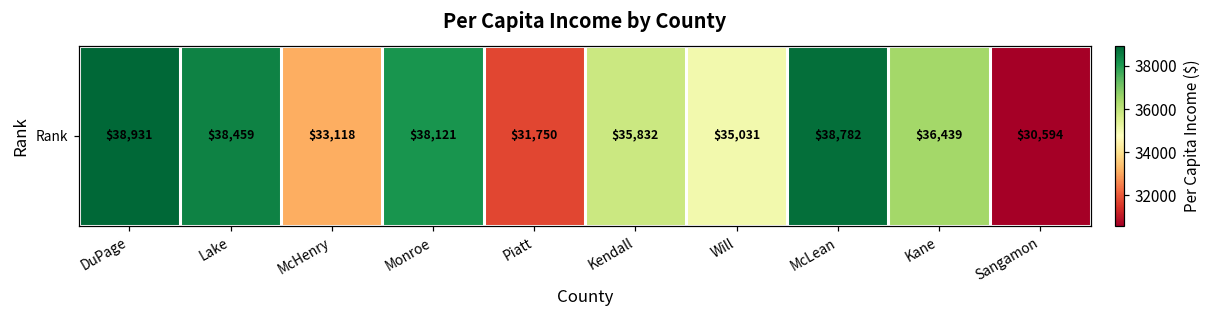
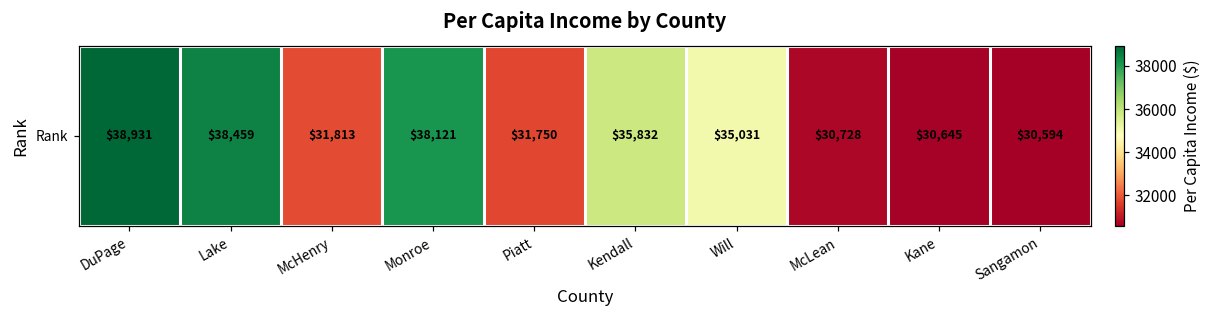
  {
    "Rank": {
      "DuPage": "$38,931",
      "Lake": "$38,459",
-     "McHenry": "$33,118",
+     "McHenry": "$31,813",
      "Monroe": "$38,121",
      "Piatt": "$31,750",
      "Kendall": "$35,832",
      "Will": "$35,031",
-     "McLean": "$38,782",
-     "Kane": "$36,439",
+     "McLean": "$30,728",
+     "Kane": "$30,645",
      "Sangamon": "$30,594"
    }
  }
